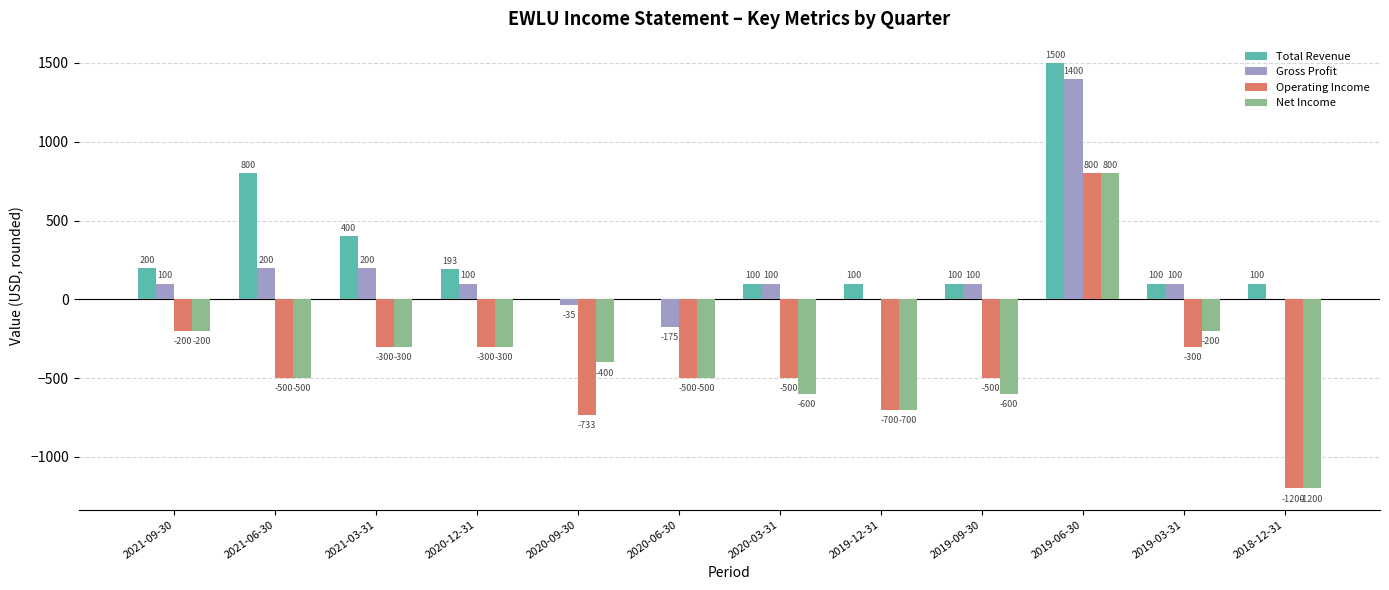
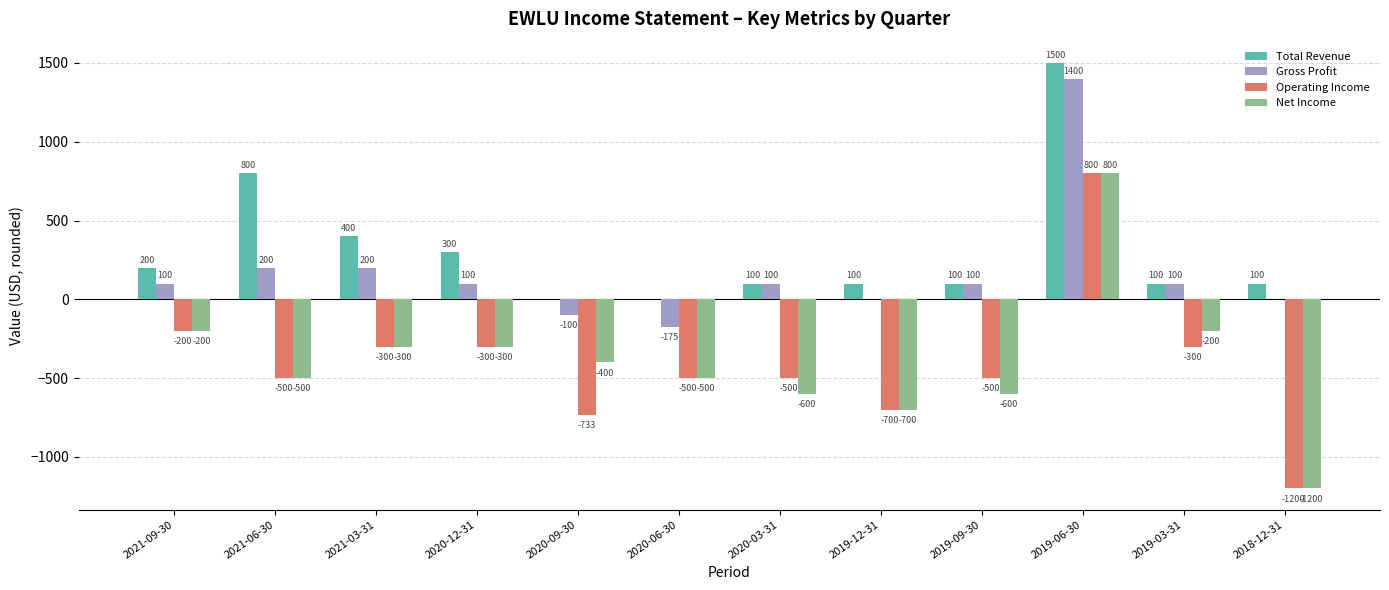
  {
    "Total Revenue": {
      "2021-09-30": 200,
      "2021-06-30": 800,
      "2021-03-31": 400,
-     "2020-12-31": 193,
+     "2020-12-31": 300,
      "2020-03-31": 100,
      "2019-12-31": 100,
      "2019-09-30": 100,
      "2019-06-30": 1500,
      "2019-03-31": 100,
      "2018-12-31": 100
    },
    "Gross Profit": {
      "2021-09-30": 100,
      "2021-06-30": 200,
      "2021-03-31": 200,
      "2020-12-31": 100,
-     "2020-09-30": -35,
+     "2020-09-30": -100,
      "2020-06-30": -175,
      "2020-03-31": 100,
      "2019-09-30": 100,
      "2019-06-30": 1400,
      "2019-03-31": 100
    },
    "Operating Income": {
      "2021-09-30": -200,
      "2021-06-30": -500,
      "2021-03-31": -300,
      "2020-12-31": -300,
      "2020-09-30": -733,
      "2020-06-30": -500,
      "2020-03-31": -500,
      "2019-12-31": -700,
      "2019-09-30": -500,
      "2019-06-30": 800,
      "2019-03-31": -300
    },
    "Net Income": {
      "2021-09-30": -200,
      "2021-06-30": -500,
      "2021-03-31": -300,
      "2020-12-31": -300,
      "2020-09-30": -400,
      "2020-06-30": -500,
      "2020-03-31": -600,
      "2019-12-31": -700,
      "2019-09-30": -600,
      "2019-06-30": 800,
      "2019-03-31": -200
    }
  }
